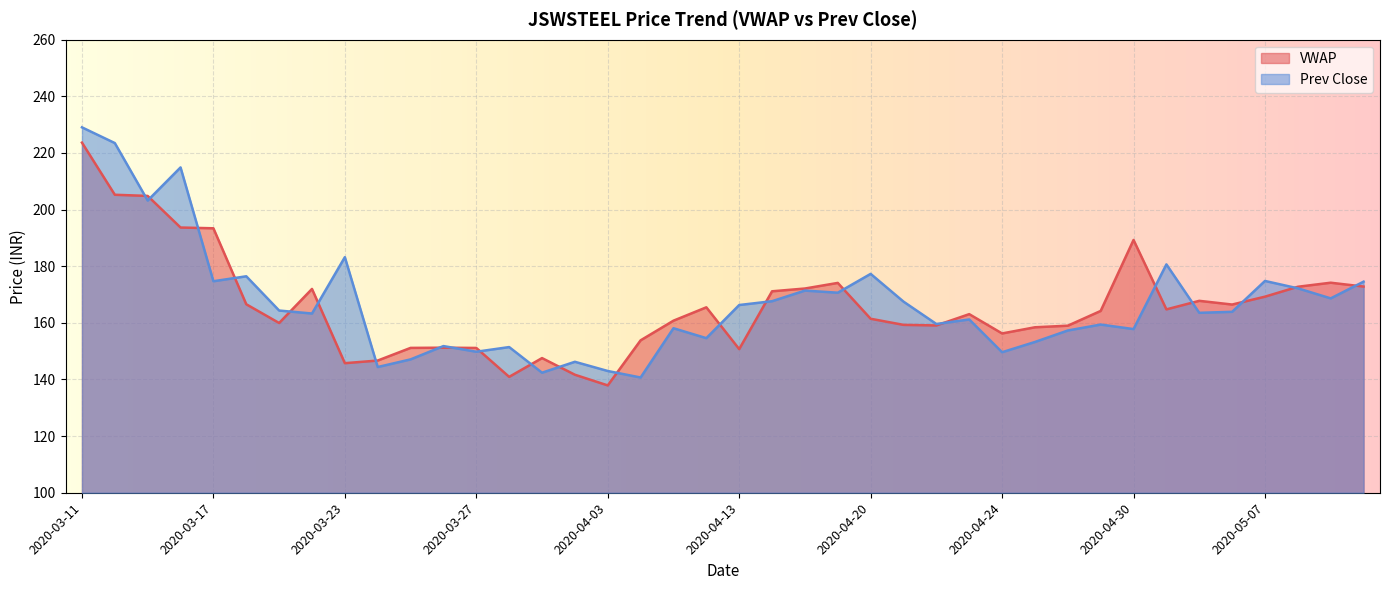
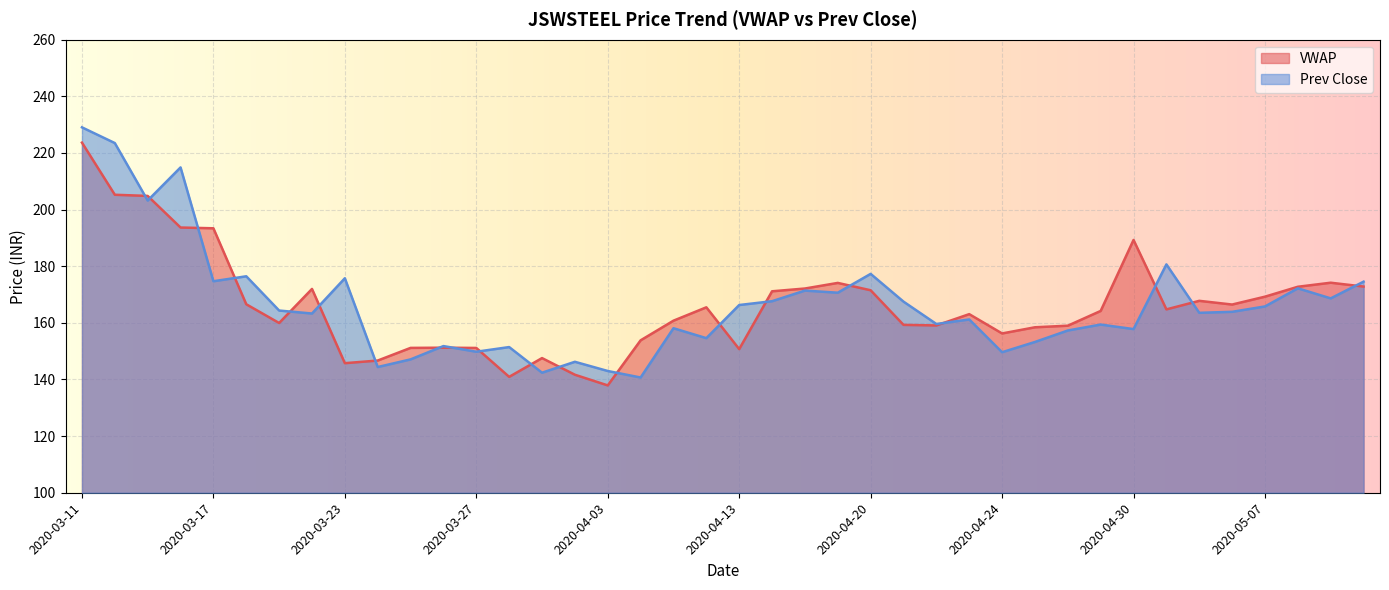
  {
    "VWAP": {
      "2020-03-11": 224,
      "2020-03-17": 193,
      "2020-03-23": 146,
      "2020-03-27": 151,
      "2020-04-03": 138,
      "2020-04-13": 151,
-     "2020-04-20": 161,
+     "2020-04-20": 172,
      "2020-04-24": 156,
      "2020-04-30": 189,
      "2020-05-07": 169
    },
    "Prev Close": {
      "2020-03-11": 229,
      "2020-03-17": 175,
-     "2020-03-23": 183,
+     "2020-03-23": 176,
      "2020-03-27": 150,
      "2020-04-03": 143,
      "2020-04-13": 166,
      "2020-04-20": 177,
      "2020-04-24": 150,
      "2020-04-30": 158,
-     "2020-05-07": 175
+     "2020-05-07": 166
    }
  }
